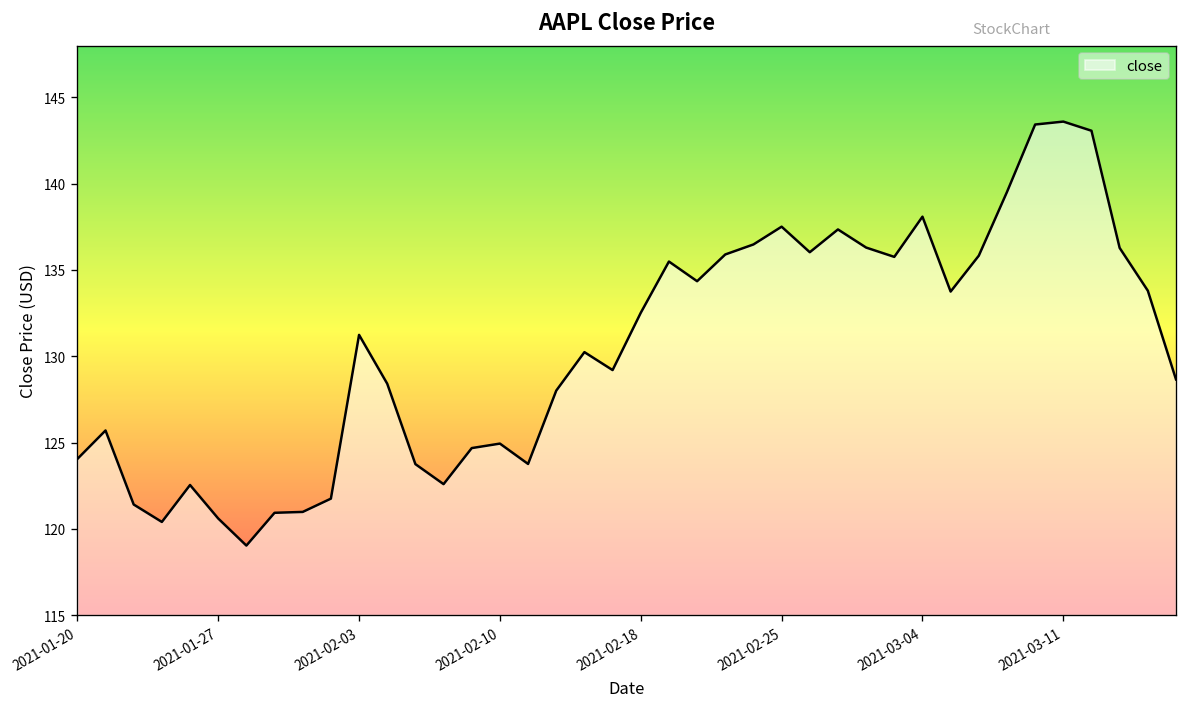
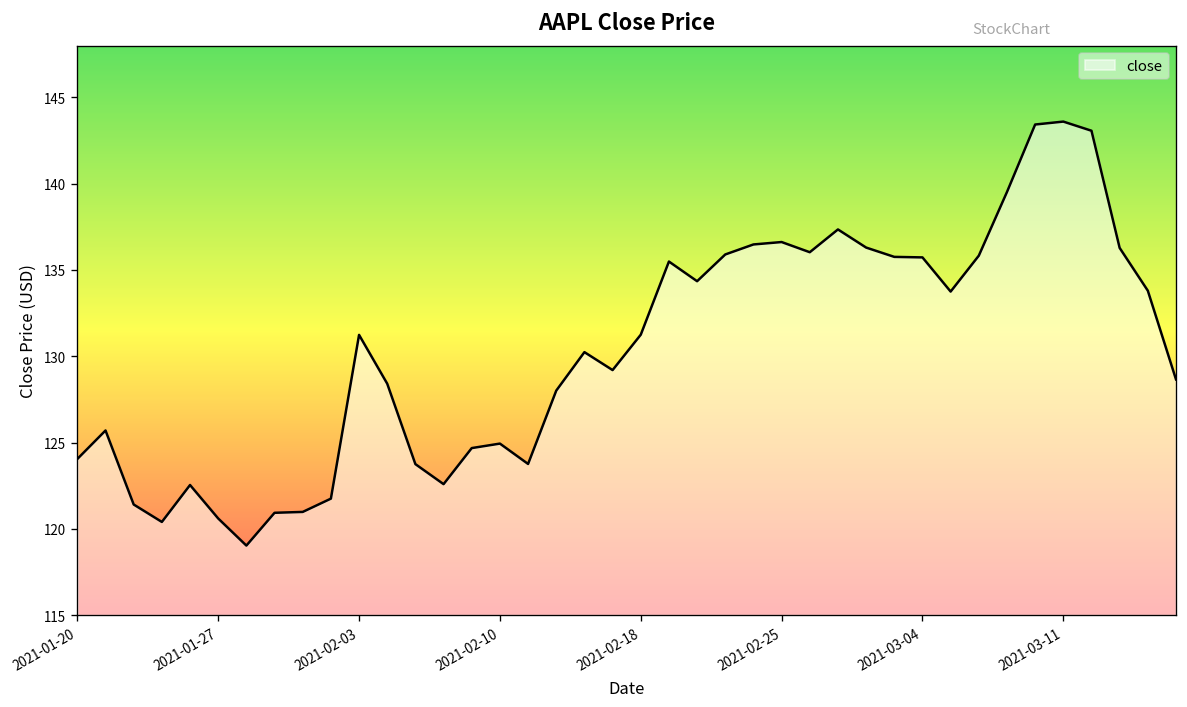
  {
    "2021-01-20": 124.1,
    "2021-01-27": 120.6,
    "2021-02-03": 131.2,
    "2021-02-10": 124.9,
-   "2021-02-18": 132.5,
-   "2021-02-25": 137.5,
-   "2021-03-04": 138.1,
+   "2021-02-18": 131.3,
+   "2021-02-25": 136.6,
+   "2021-03-04": 135.7,
    "2021-03-11": 143.6
  }
